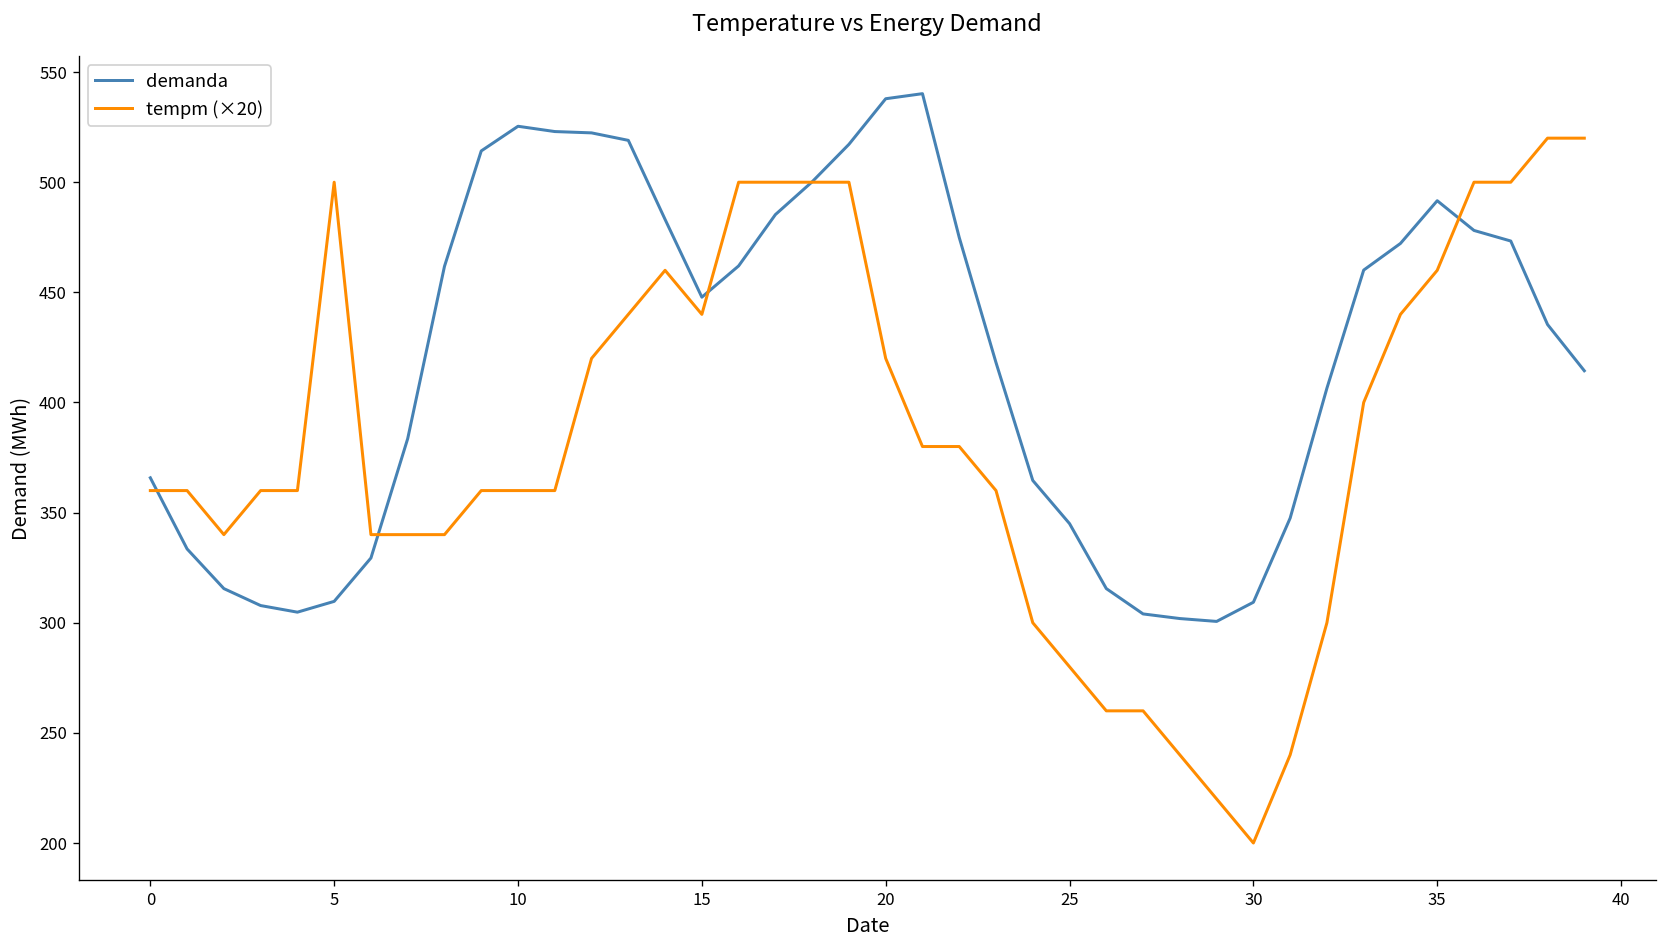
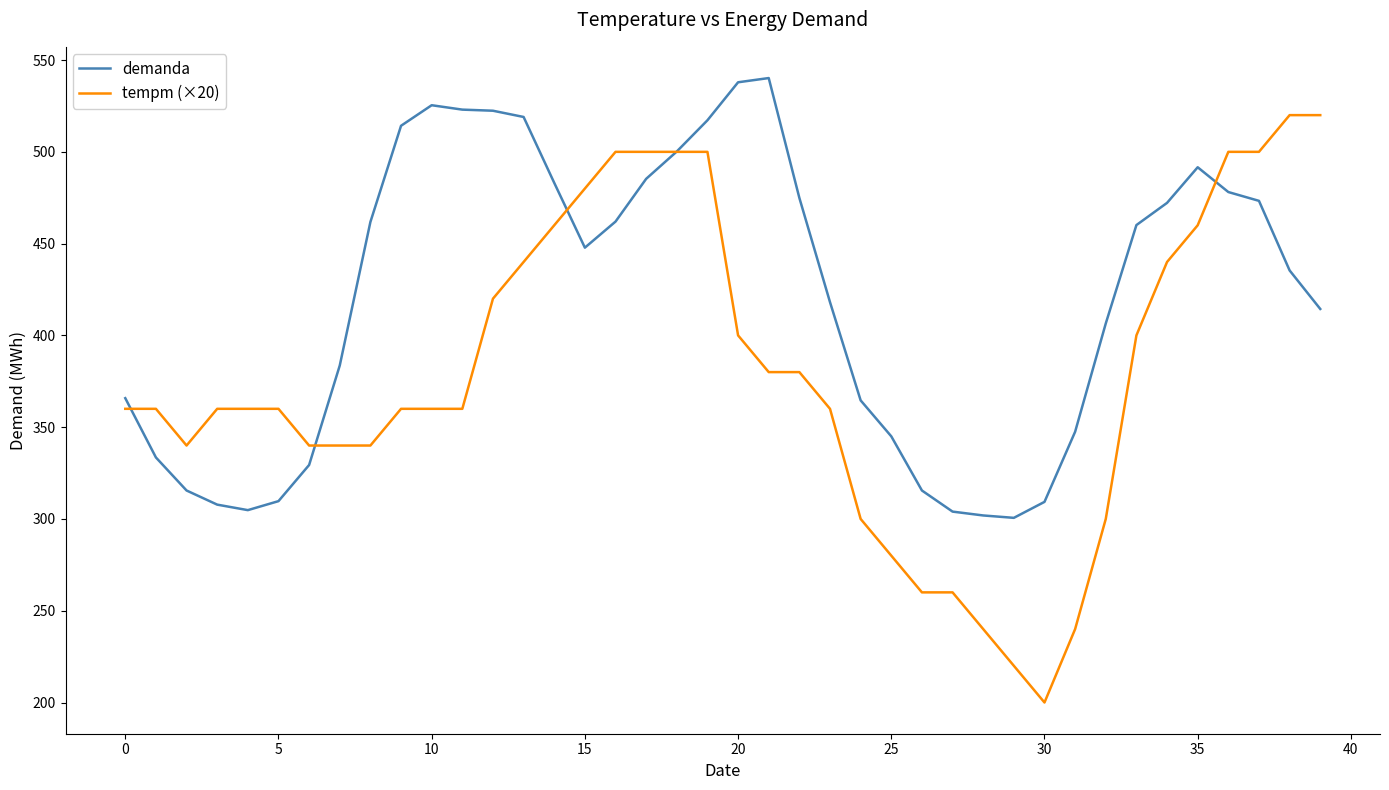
  {
    "demanda": {
      "0": 366,
      "5": 310,
      "10": 525,
      "15": 448,
      "20": 538,
      "25": 345,
      "30": 309,
      "35": 492
    },
    "tempm (×20)": {
      "0": 360,
-     "5": 500,
+     "5": 360,
      "10": 360,
-     "15": 440,
-     "20": 420,
+     "15": 480,
+     "20": 400,
      "25": 280,
      "30": 200,
      "35": 460
    }
  }
